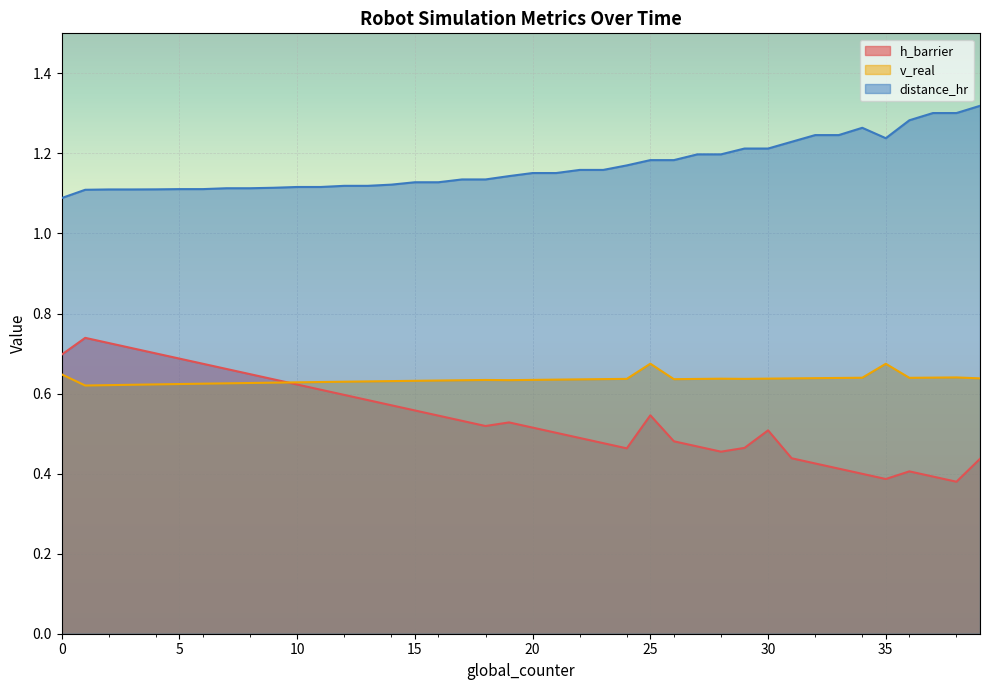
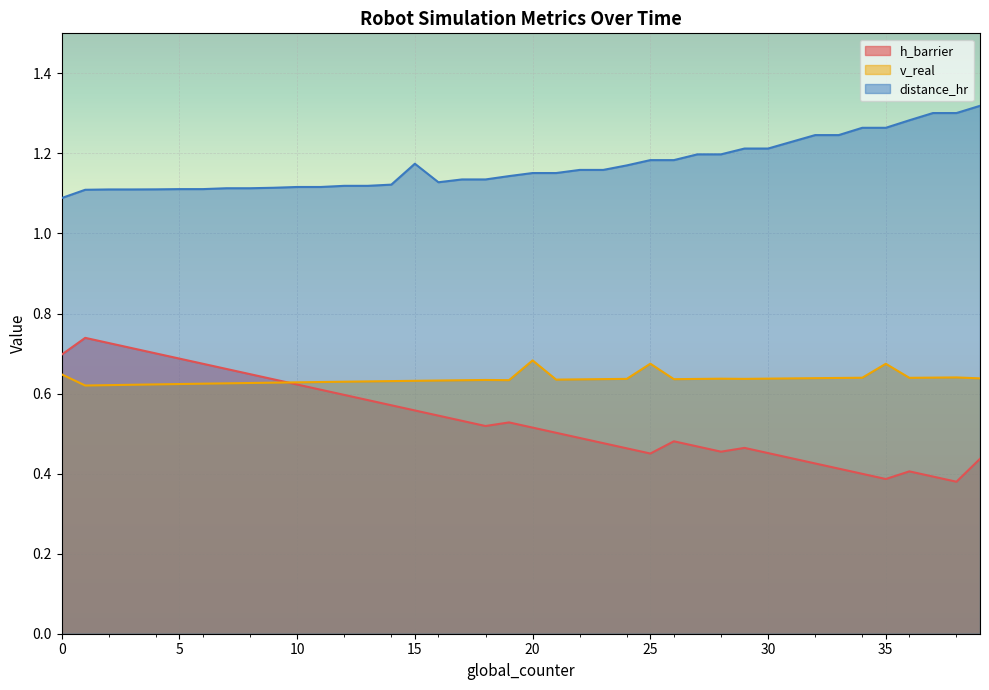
  {
    "h_barrier": {
      "0": 0.70,
      "5": 0.69,
      "15": 0.56,
      "20": 0.51,
-     "25": 0.55,
-     "30": 0.51,
+     "25": 0.45,
+     "30": 0.45,
      "35": 0.39
    },
    "v_real": {
      "0": 0.65,
      "5": 0.62,
      "15": 0.63,
-     "20": 0.63,
+     "20": 0.68,
      "25": 0.67,
      "30": 0.64,
      "35": 0.67
    },
    "distance_hr": {
      "0": 1.09,
      "5": 1.11,
      "10": 1.12,
-     "15": 1.13,
+     "15": 1.17,
      "20": 1.15,
      "25": 1.18,
      "30": 1.21,
-     "35": 1.24
+     "35": 1.26
    }
  }
